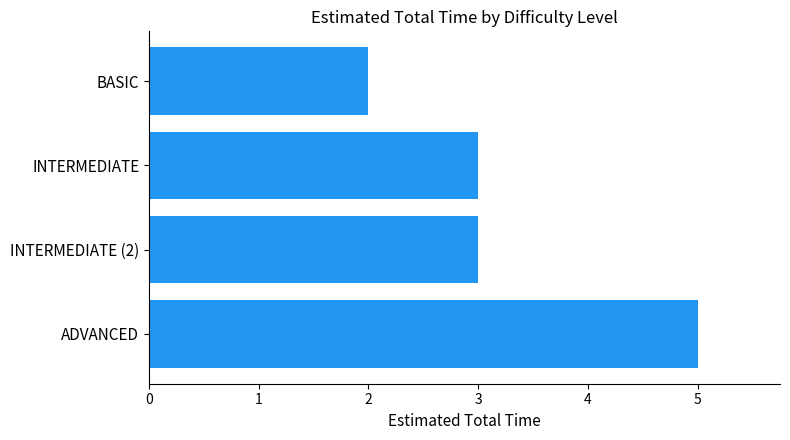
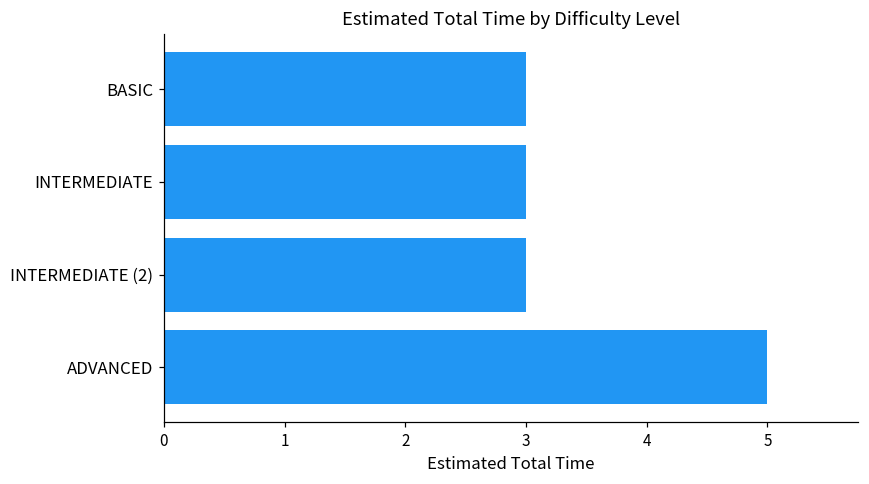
  {
-   "BASIC": 2,
+   "BASIC": 3,
    "INTERMEDIATE": 3,
    "INTERMEDIATE (2)": 3,
    "ADVANCED": 5
  }
